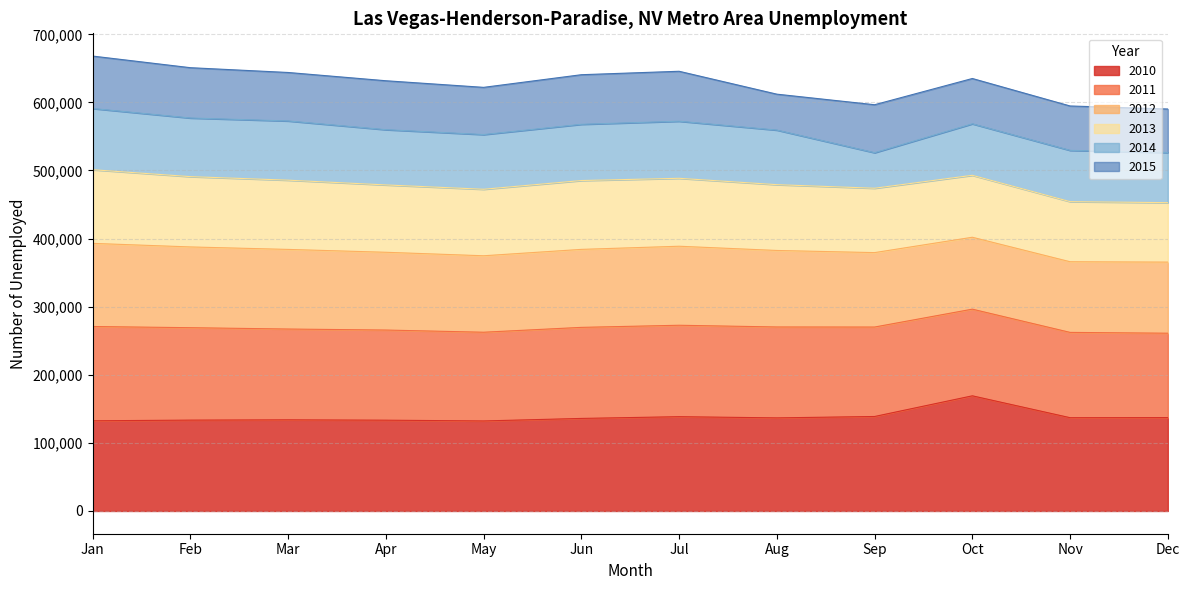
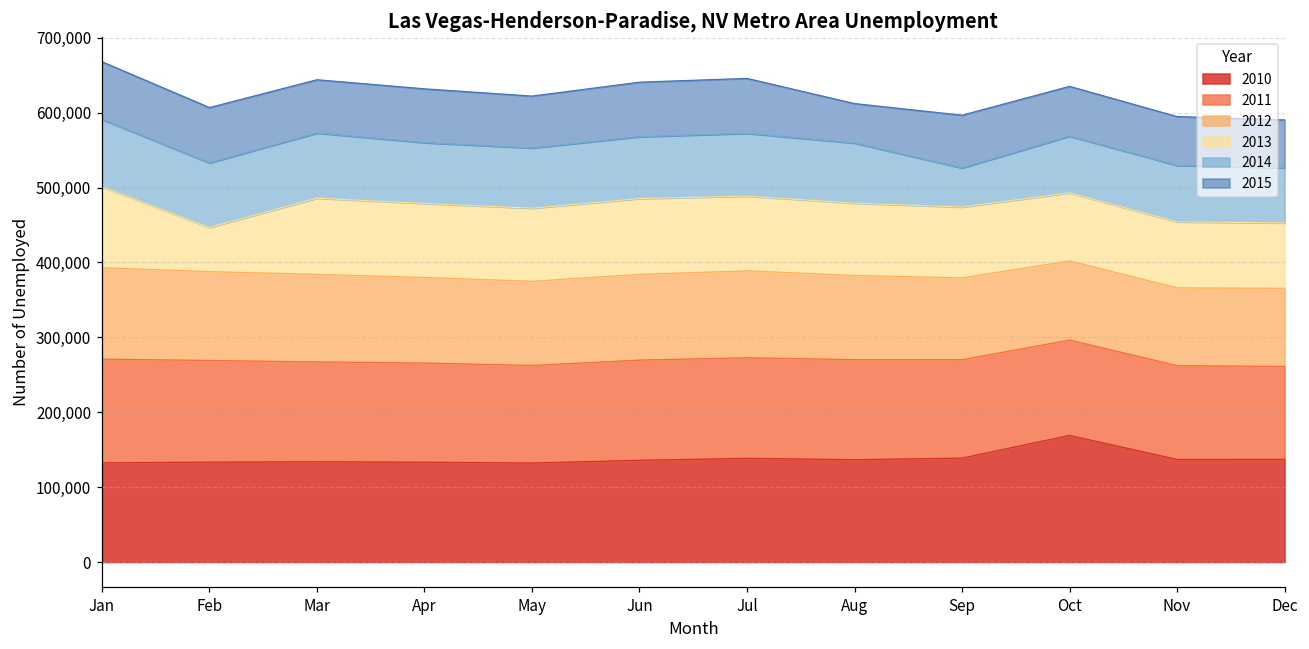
  {
    "2010": {
      "Jan": "130,000",
      "Feb": "130,000",
      "Mar": "130,000",
      "Apr": "130,000",
      "May": "130,000",
      "Jun": "140,000",
      "Jul": "140,000",
      "Aug": "140,000",
      "Sep": "140,000",
      "Oct": "170,000",
      "Nov": "140,000",
      "Dec": "140,000"
    },
    "2011": {
      "Jan": "140,000",
      "Feb": "140,000",
      "Mar": "130,000",
      "Apr": "130,000",
      "May": "130,000",
      "Jun": "130,000",
      "Jul": "130,000",
      "Aug": "130,000",
      "Sep": "130,000",
      "Oct": "130,000",
      "Nov": "130,000",
      "Dec": "120,000"
    },
    "2012": {
      "Jan": "120,000",
      "Feb": "120,000",
      "Mar": "120,000",
      "Apr": "110,000",
      "May": "110,000",
      "Jun": "110,000",
      "Jul": "120,000",
      "Aug": "110,000",
      "Sep": "110,000",
      "Oct": "110,000",
      "Nov": "100,000",
      "Dec": "100,000"
    },
    "2013": {
      "Jan": "110,000",
-     "Feb": "100,000",
+     "Feb": "60,000",
      "Mar": "100,000",
      "Apr": "100,000",
      "May": "100,000",
      "Jun": "100,000",
      "Jul": "100,000",
      "Aug": "100,000",
      "Sep": "90,000",
      "Oct": "90,000",
      "Nov": "90,000",
      "Dec": "90,000"
    },
    "2014": {
      "Jan": "90,000",
      "Feb": "90,000",
      "Mar": "90,000",
      "Apr": "80,000",
      "May": "80,000",
      "Jun": "80,000",
      "Jul": "80,000",
      "Aug": "80,000",
      "Sep": "50,000",
      "Oct": "80,000",
      "Nov": "80,000",
      "Dec": "70,000"
    },
    "2015": {
      "Jan": "80,000",
      "Feb": "70,000",
      "Mar": "70,000",
      "Apr": "70,000",
      "May": "70,000",
      "Jun": "70,000",
      "Jul": "70,000",
      "Aug": "50,000",
      "Sep": "70,000",
      "Oct": "70,000",
      "Nov": "70,000",
      "Dec": "60,000"
    }
  }
